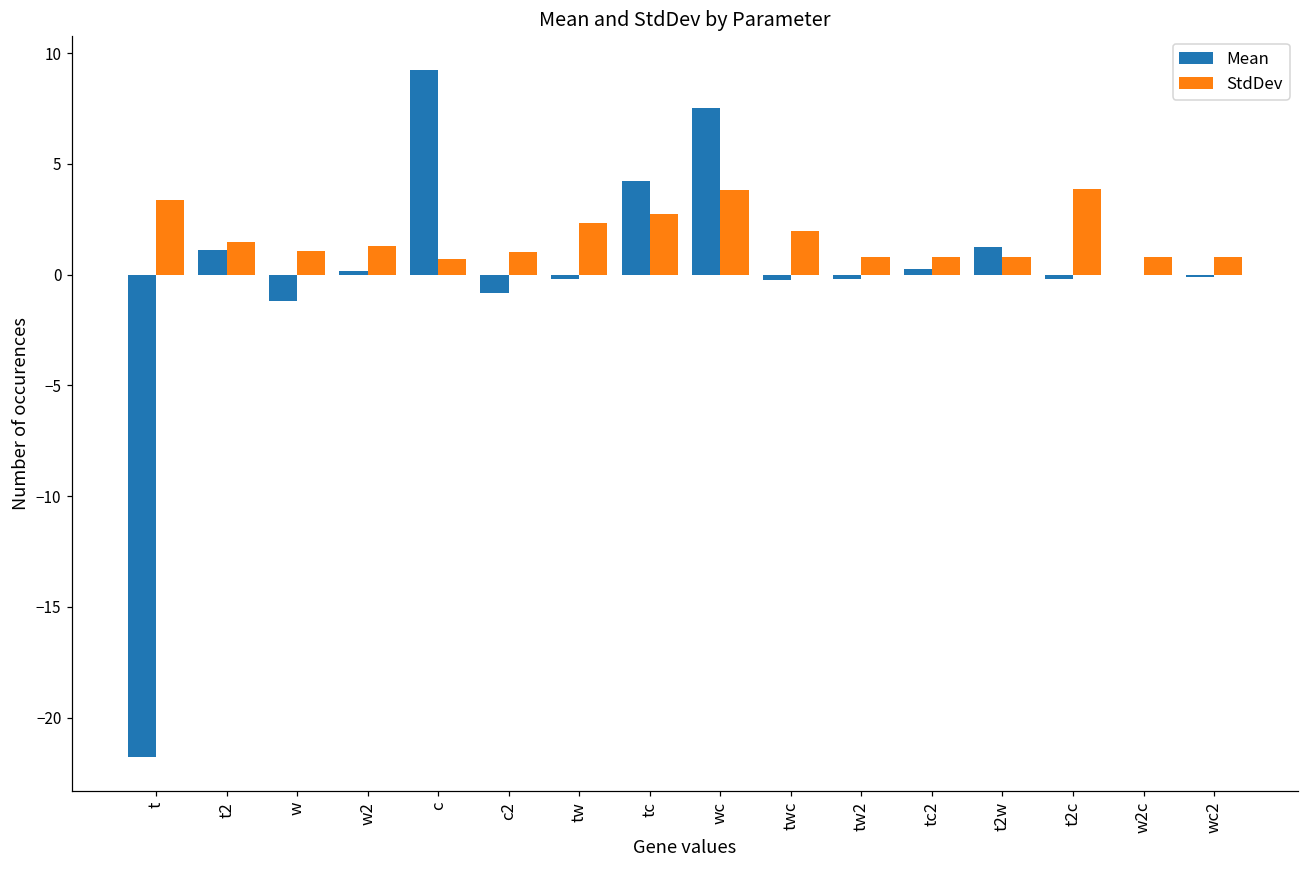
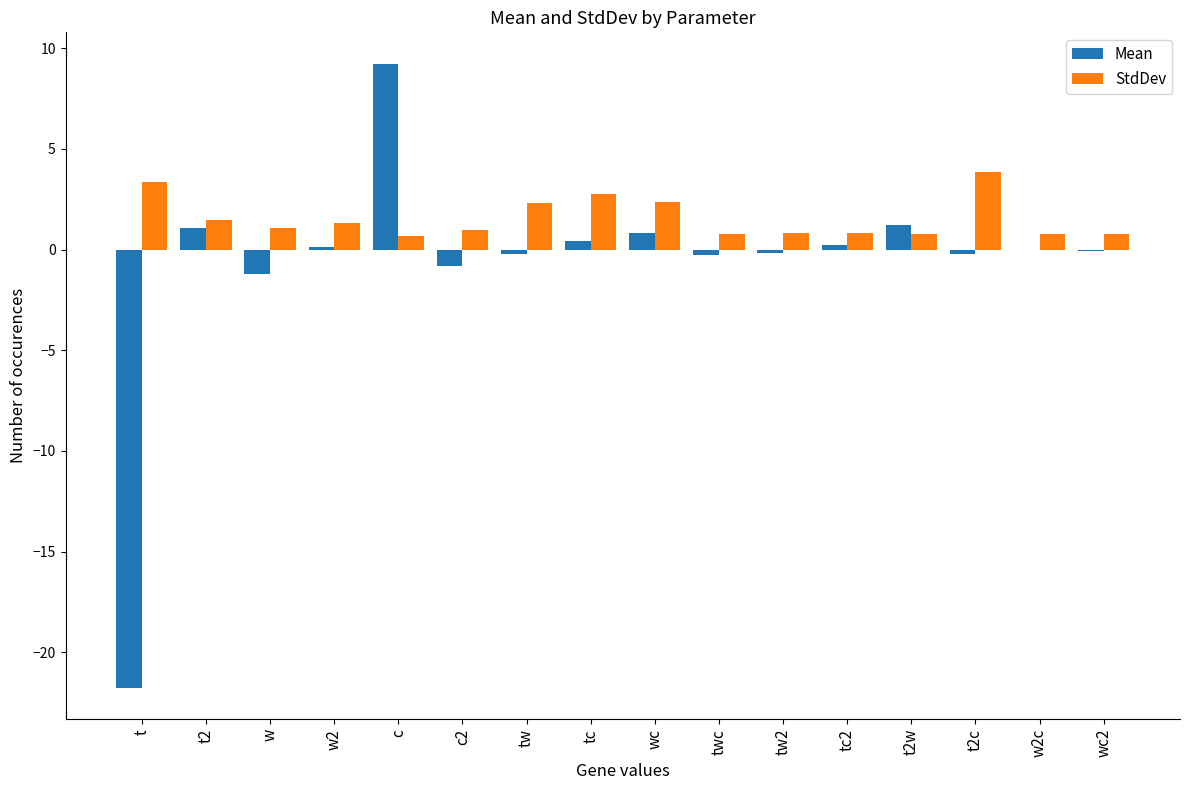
  {
    "Mean": {
      "t": -21.8,
      "t2": 1.1,
      "w": -1.2,
      "w2": 0.2,
      "c": 9.2,
      "c2": -0.8,
      "tw": -0.2,
-     "tc": 4.2,
-     "wc": 7.5,
+     "tc": 0.4,
+     "wc": 0.8,
      "twc": -0.3,
      "tw2": -0.2,
      "tc2": 0.2,
      "t2w": 1.2,
      "t2c": -0.2
    },
    "StdDev": {
      "t": 3.4,
      "t2": 1.5,
      "w": 1.1,
      "w2": 1.3,
      "c": 0.7,
      "c2": 1.0,
      "tw": 2.3,
      "tc": 2.7,
-     "wc": 3.8,
-     "twc": 2.0,
+     "wc": 2.4,
+     "twc": 0.8,
      "tw2": 0.8,
      "tc2": 0.8,
      "t2w": 0.8,
      "t2c": 3.9,
      "w2c": 0.8,
      "wc2": 0.8
    }
  }
